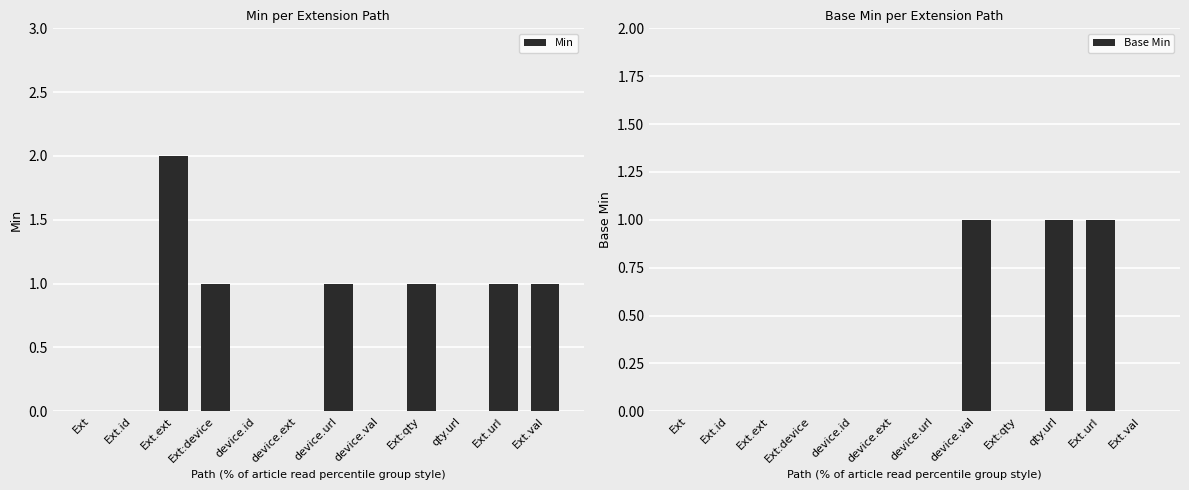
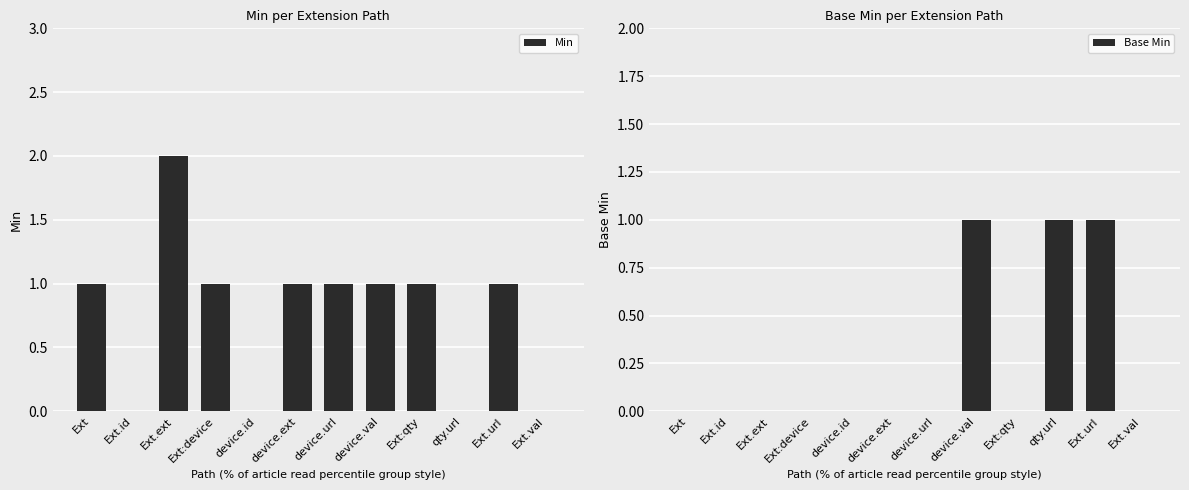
  {
    "Min per Extension Path": {
-     "Ext": 0,
+     "Ext": 1,
      "Ext.id": 0,
      "Ext.ext": 2,
      "Ext:device": 1,
      "device.id": 0,
-     "device.ext": 0,
+     "device.ext": 1,
      "device.url": 1,
-     "device.val": 0,
+     "device.val": 1,
      "Ext:qty": 1,
      "qty.url": 0,
      "Ext.url": 1,
-     "Ext.val": 1
+     "Ext.val": 0
    },
    "Base Min per Extension Path": {
      "Ext": 0.00,
      "Ext.id": 0.00,
      "Ext.ext": 0.00,
      "Ext:device": 0.00,
      "device.id": 0.00,
      "device.ext": 0.00,
      "device.url": 0.00,
      "device.val": 1.00,
      "Ext:qty": 0.00,
      "qty.url": 1.00,
      "Ext.url": 1.00,
      "Ext.val": 0.00
    }
  }
